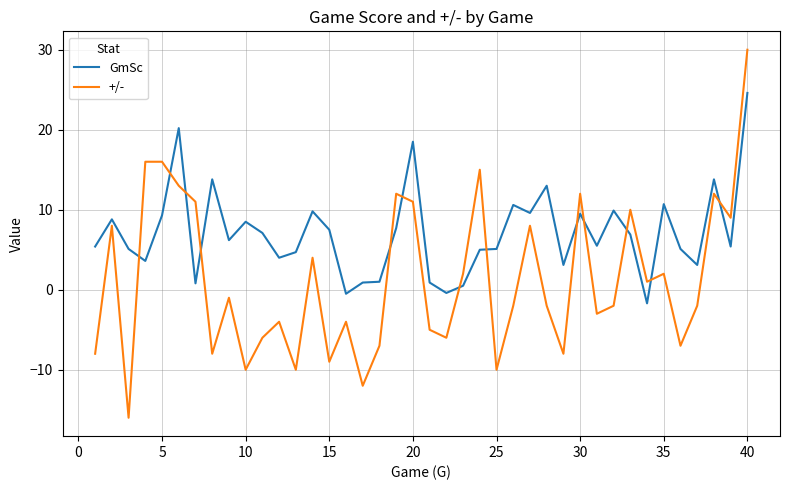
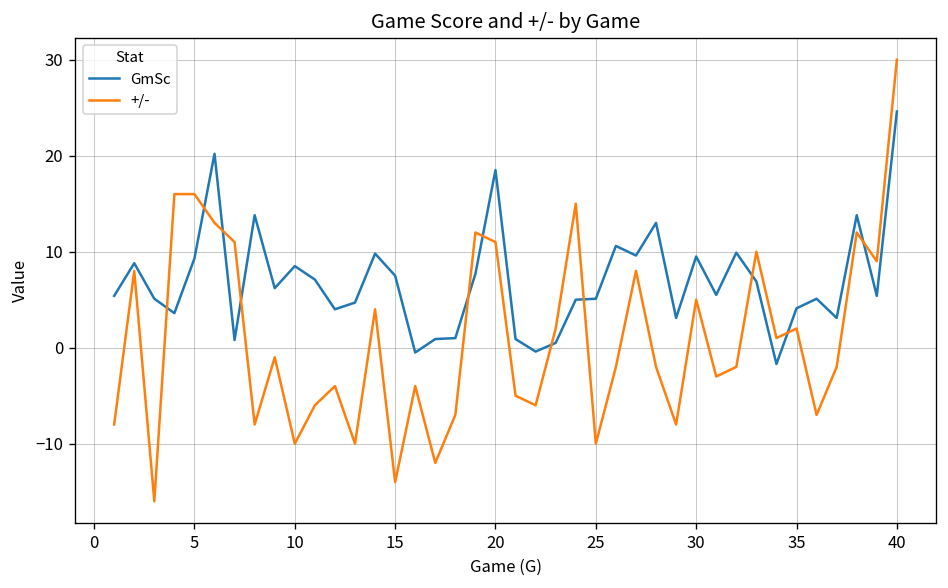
  {
    "GmSc": {
      "5": 9,
      "10": 9,
      "15": 8,
      "20": 19,
      "25": 5,
      "30": 10,
-     "35": 11,
+     "35": 4,
      "40": 25
    },
    "+/-": {
      "5": 16,
      "10": -10,
-     "15": -9,
+     "15": -14,
      "20": 11,
      "25": -10,
-     "30": 12,
+     "30": 5,
      "35": 2,
      "40": 30
    }
  }
